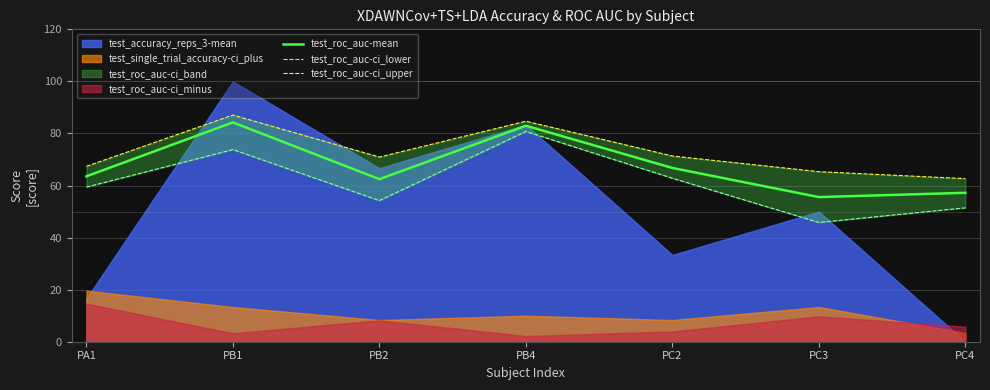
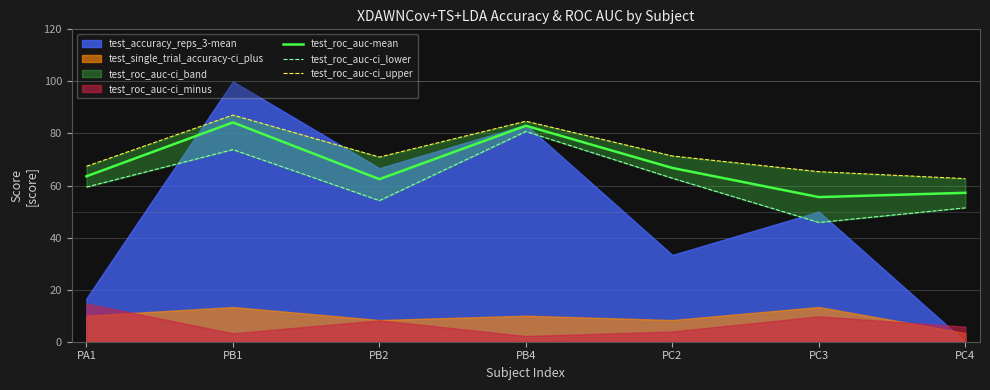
  {
    "test_accuracy_reps_3-mean": {
      "PA1": 17,
      "PB2": 67,
      "PC2": 33,
      "PC3": 50,
      "PC4": 0
    },
    "test_single_trial_accuracy-ci_plus": {
-     "PA1": 20,
+     "PA1": 10,
      "PB1": 13,
      "PB4": 10,
      "PC2": 8,
      "PC3": 13,
      "PC4": 3
    },
    "test_roc_auc-ci_lower": {
      "PA1": 59,
      "PB1": 74,
      "PB2": 54,
      "PB4": 81,
      "PC2": 63,
      "PC3": 46,
      "PC4": 51
    },
    "test_roc_auc-ci_minus": {
      "PA1": 15,
      "PB1": 3,
      "PB4": 2,
      "PC2": 4,
      "PC3": 10,
      "PC4": 6
    }
  }
